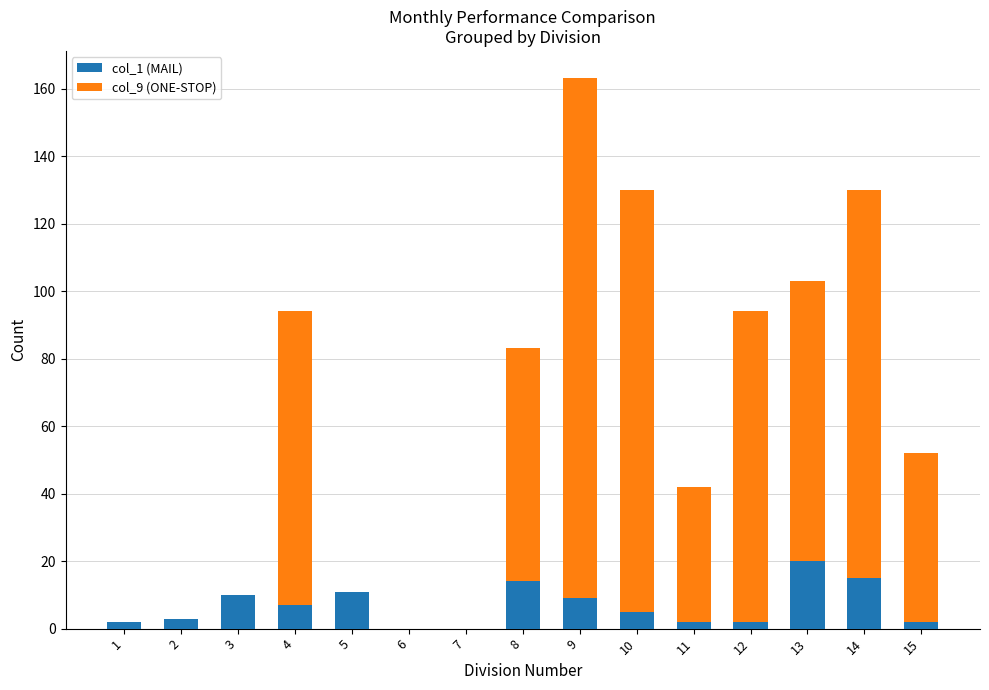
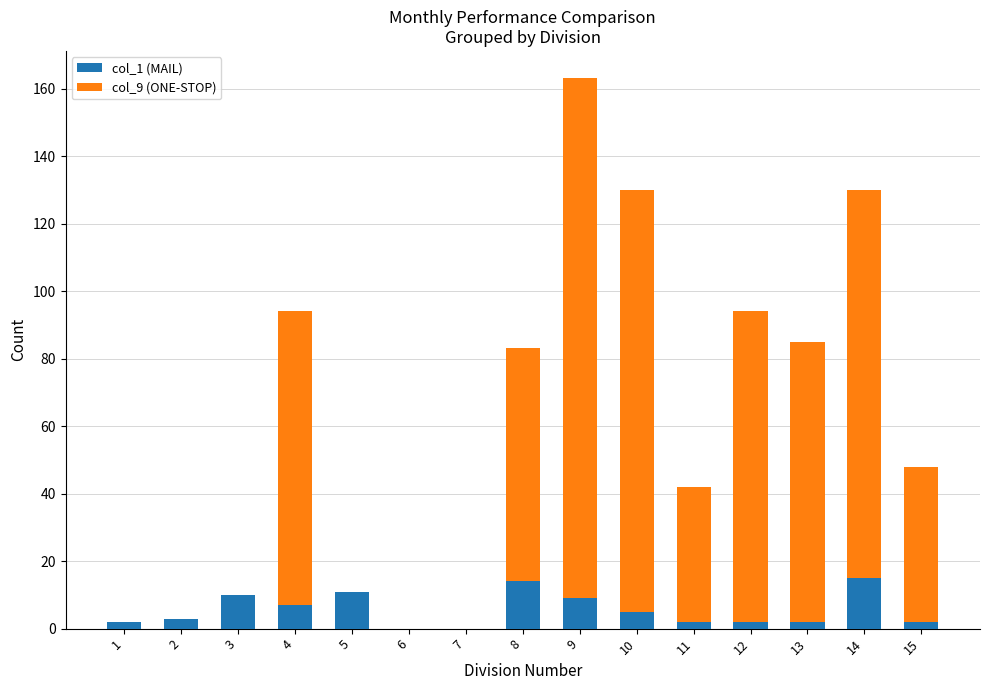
  {
    "col_1 (MAIL)": {
      "1": 2,
      "2": 3,
      "3": 10,
      "4": 7,
      "5": 11,
      "6": 0,
      "7": 0,
      "8": 14,
      "9": 9,
      "10": 5,
      "11": 2,
      "12": 2,
-     "13": 20,
+     "13": 2,
      "14": 15,
      "15": 2
    },
    "col_9 (ONE-STOP)": {
      "1": 0,
      "2": 0,
      "3": 0,
      "4": 87,
      "5": 0,
      "6": 0,
      "7": 0,
      "8": 69,
      "9": 154,
      "10": 125,
      "11": 40,
      "12": 92,
      "13": 83,
      "14": 115,
-     "15": 50
+     "15": 46
    }
  }
